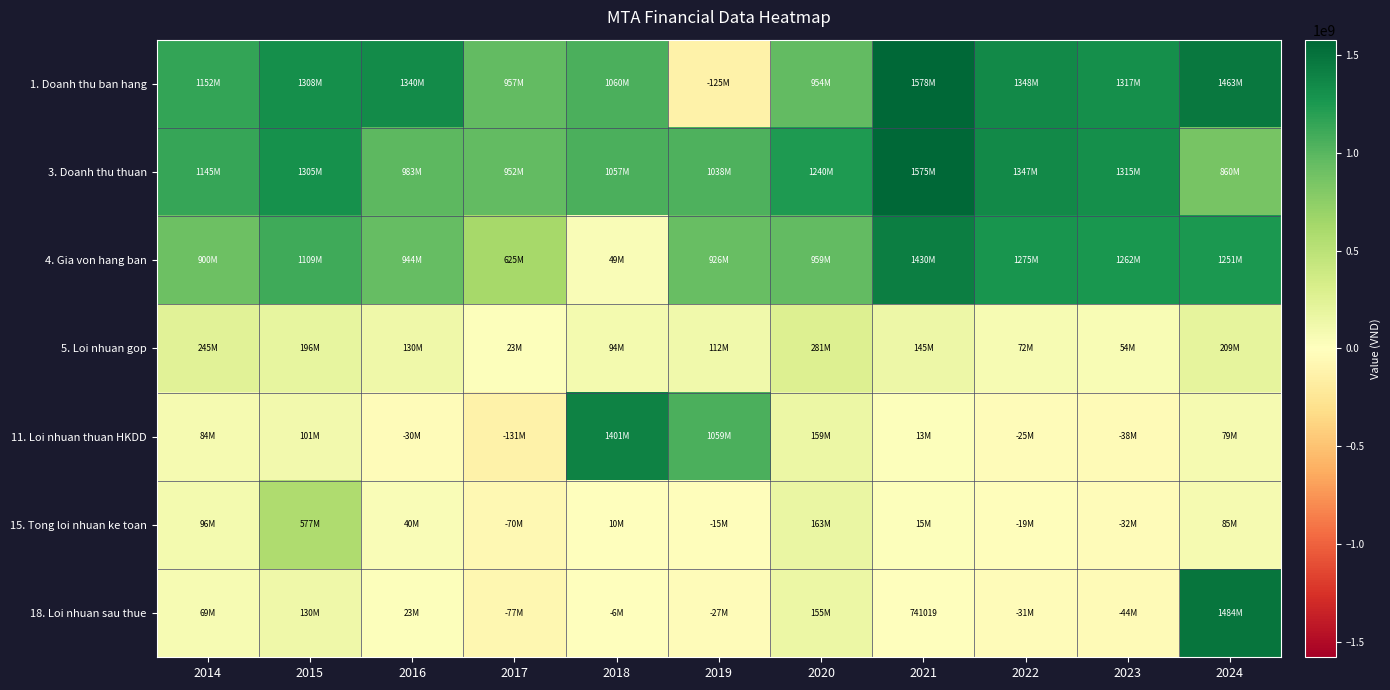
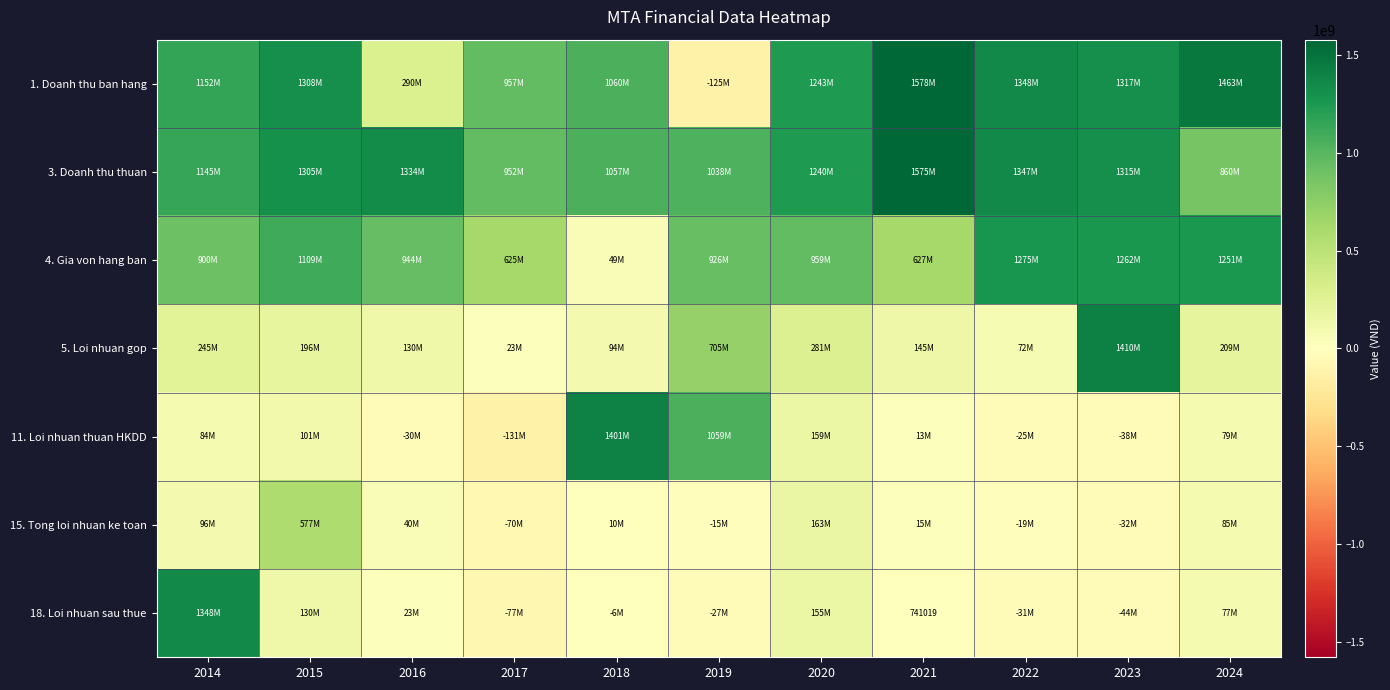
  {
    "1. Doanh thu ban hang": {
      "2014": "1152M",
      "2015": "1308M",
-     "2016": "1340M",
+     "2016": "290M",
      "2017": "957M",
      "2018": "1060M",
      "2019": "-125M",
-     "2020": "954M",
+     "2020": "1243M",
      "2021": "1578M",
      "2022": "1348M",
      "2023": "1317M",
      "2024": "1463M"
    },
    "3. Doanh thu thuan": {
      "2014": "1145M",
      "2015": "1305M",
-     "2016": "983M",
+     "2016": "1334M",
      "2017": "952M",
      "2018": "1057M",
      "2019": "1038M",
      "2020": "1240M",
      "2021": "1575M",
      "2022": "1347M",
      "2023": "1315M",
      "2024": "860M"
    },
    "4. Gia von hang ban": {
      "2014": "900M",
      "2015": "1109M",
      "2016": "944M",
      "2017": "625M",
      "2018": "49M",
      "2019": "926M",
      "2020": "959M",
-     "2021": "1430M",
+     "2021": "627M",
      "2022": "1275M",
      "2023": "1262M",
      "2024": "1251M"
    },
    "5. Loi nhuan gop": {
      "2014": "245M",
      "2015": "196M",
      "2016": "130M",
      "2017": "23M",
      "2018": "94M",
-     "2019": "112M",
+     "2019": "705M",
      "2020": "281M",
      "2021": "145M",
      "2022": "72M",
-     "2023": "54M",
+     "2023": "1410M",
      "2024": "209M"
    },
    "11. Loi nhuan thuan HKDD": {
      "2014": "84M",
      "2015": "101M",
      "2016": "-30M",
      "2017": "-131M",
      "2018": "1401M",
      "2019": "1059M",
      "2020": "159M",
      "2021": "13M",
      "2022": "-25M",
      "2023": "-38M",
      "2024": "79M"
    },
    "15. Tong loi nhuan ke toan": {
      "2014": "96M",
      "2015": "577M",
      "2016": "40M",
      "2017": "-70M",
      "2018": "10M",
      "2019": "-15M",
      "2020": "163M",
      "2021": "15M",
      "2022": "-19M",
      "2023": "-32M",
      "2024": "85M"
    },
    "18. Loi nhuan sau thue": {
-     "2014": "69M",
+     "2014": "1348M",
      "2015": "130M",
      "2016": "23M",
      "2017": "-77M",
      "2018": "-6M",
      "2019": "-27M",
      "2020": "155M",
      "2021": "741019",
      "2022": "-31M",
      "2023": "-44M",
-     "2024": "1484M"
+     "2024": "77M"
    }
  }
